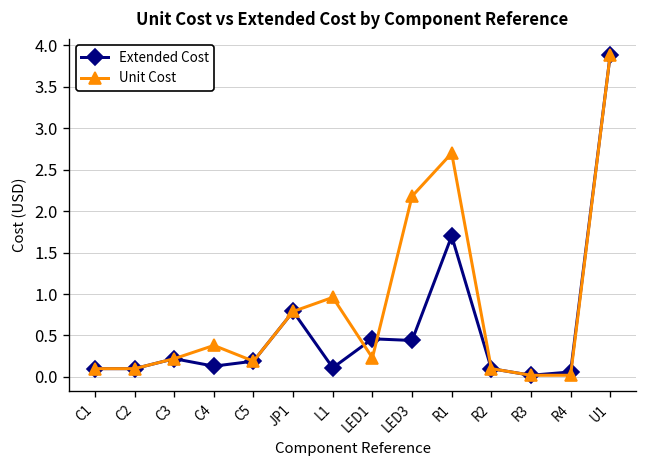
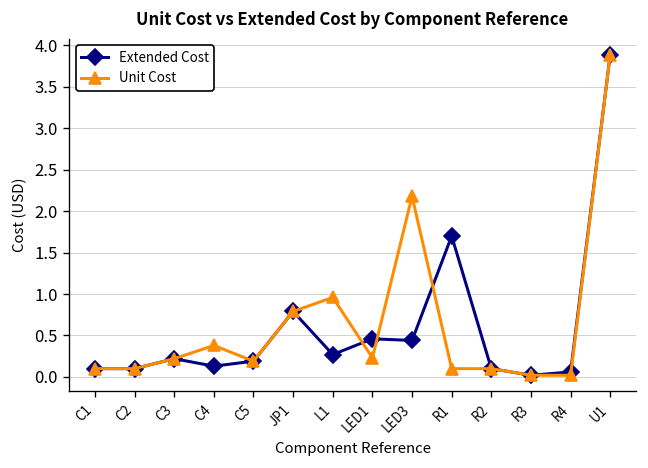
  {
    "Extended Cost": {
      "C4": 0.1,
-     "L1": 0.1,
+     "L1": 0.3,
      "LED1": 0.5,
      "LED3": 0.4,
      "R1": 1.7,
      "R4": 0.1
    },
    "Unit Cost": {
      "C4": 0.4,
      "L1": 1.0,
      "LED1": 0.2,
      "LED3": 2.2,
-     "R1": 2.7,
+     "R1": 0.1,
      "R4": 0.0
    }
  }
